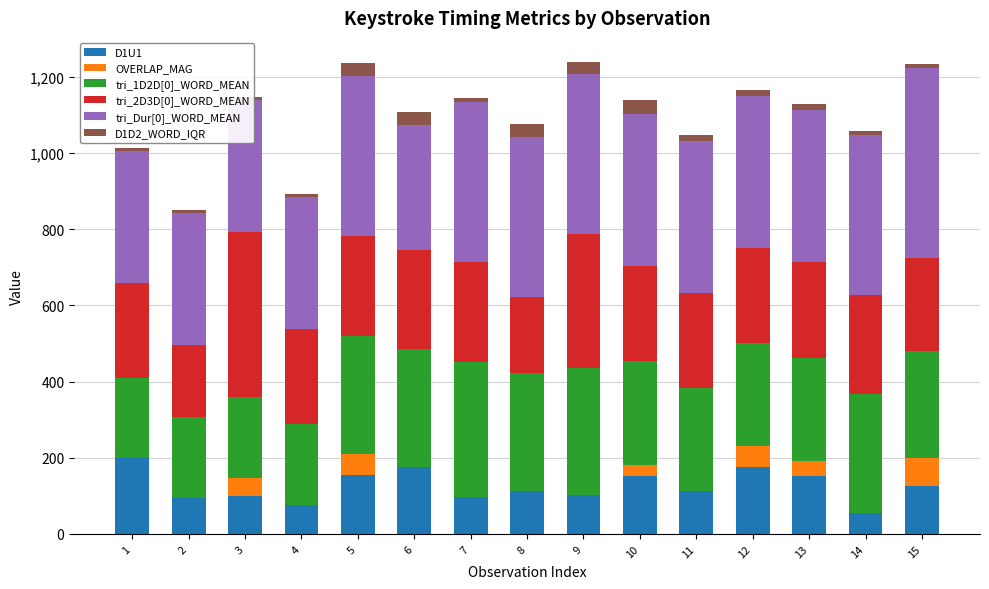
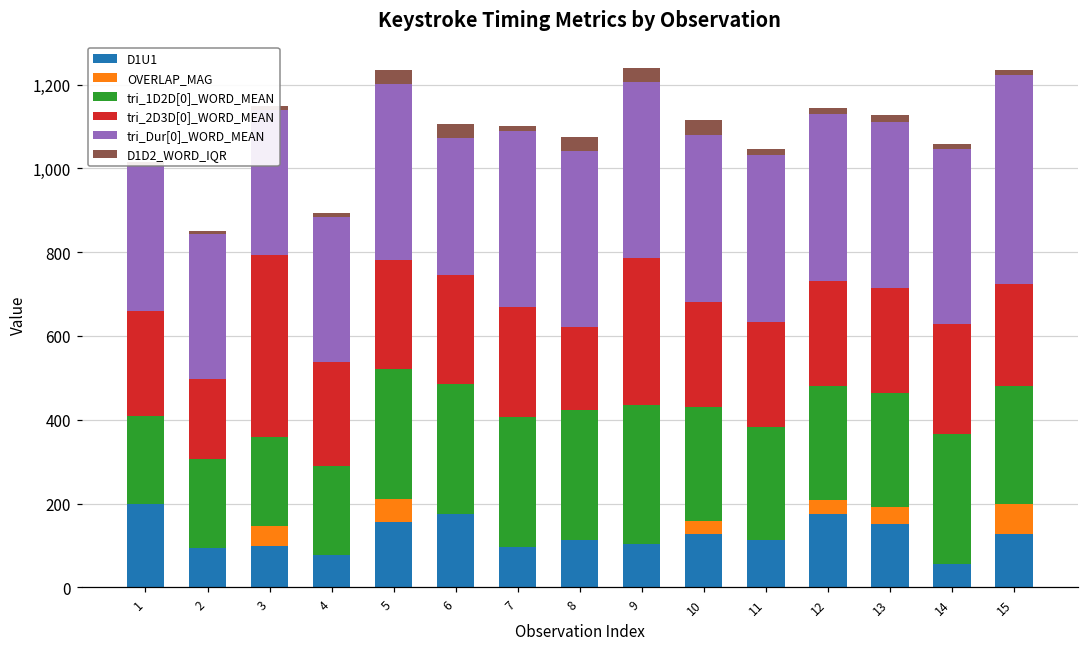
  {
    "D1U1": {
      "1": 200,
      "2": 100,
      "3": 100,
      "4": 80,
      "5": 160,
      "6": 180,
      "7": 100,
      "8": 110,
      "9": 100,
-     "10": 150,
+     "10": 130,
      "11": 110,
      "12": 180,
      "13": 150,
      "14": 60,
      "15": 130
    },
    "OVERLAP_MAG": {
      "1": 0,
      "2": 0,
      "3": 50,
      "4": 0,
      "5": 60,
      "6": 0,
      "7": 0,
      "8": 0,
      "9": 0,
      "10": 30,
      "11": 0,
-     "12": 60,
+     "12": 30,
      "13": 40,
      "14": 0,
      "15": 70
    },
    "tri_1D2D[0]_WORD_MEAN": {
      "1": 210,
      "2": 210,
      "3": 210,
      "4": 210,
      "5": 310,
      "6": 310,
-     "7": 360,
+     "7": 310,
      "8": 310,
      "9": 330,
      "10": 270,
      "11": 270,
      "12": 270,
      "13": 270,
      "14": 310,
      "15": 280
    },
    "tri_2D3D[0]_WORD_MEAN": {
      "1": 250,
      "2": 190,
      "3": 430,
      "4": 250,
      "5": 260,
      "6": 260,
      "7": 260,
      "8": 200,
      "9": 350,
      "10": 250,
      "11": 250,
      "12": 250,
      "13": 250,
      "14": 260,
      "15": 240
    },
    "tri_Dur[0]_WORD_MEAN": {
      "1": 350,
      "2": 350,
      "4": 350,
      "5": 420,
      "6": 330,
      "7": 420,
      "8": 420,
      "9": 420,
      "10": 400,
      "11": 400,
      "12": 400,
      "13": 400,
      "14": 420,
      "15": 500
    },
    "D1D2_WORD_IQR": {
      "1": 10,
      "2": 10,
      "4": 10,
      "5": 30,
      "6": 30,
      "7": 10,
      "8": 30,
      "9": 30,
      "10": 40,
      "11": 20,
      "12": 20,
      "13": 20,
      "14": 10,
      "15": 10
    }
  }
